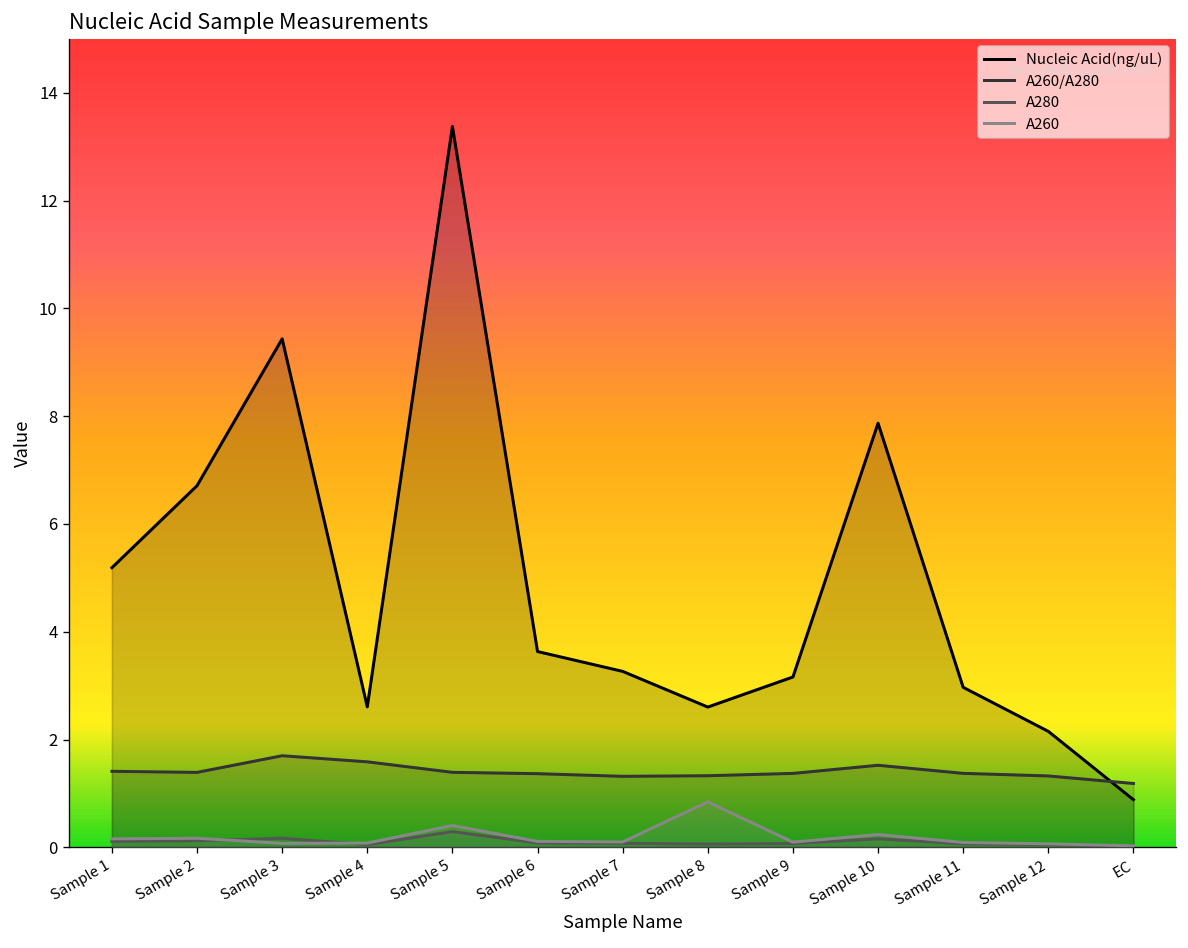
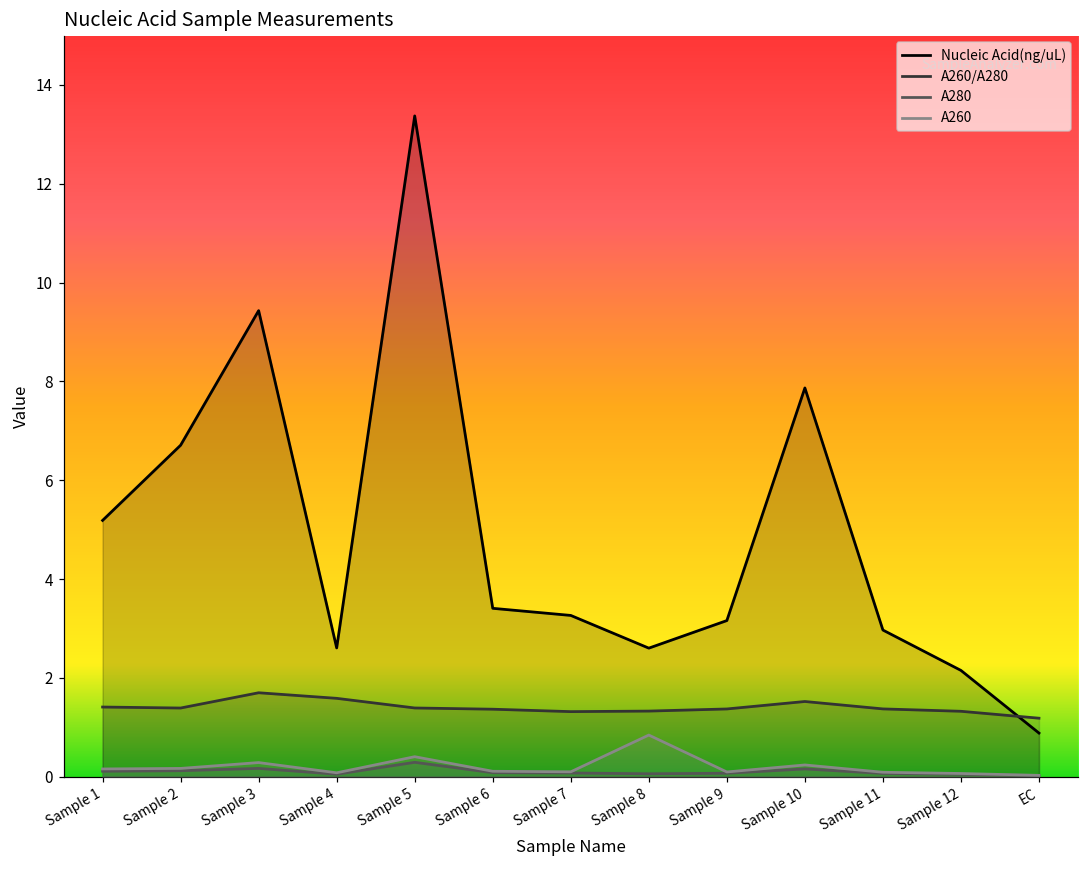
  {
    "Nucleic Acid(ng/uL)": {
      "Sample 1": 5.2,
      "Sample 2": 6.7,
      "Sample 3": 9.4,
      "Sample 4": 2.6,
      "Sample 5": 13.4,
-     "Sample 6": 3.6,
+     "Sample 6": 3.4,
      "Sample 7": 3.3,
      "Sample 8": 2.6,
      "Sample 9": 3.2,
      "Sample 10": 7.9,
      "Sample 11": 3.0,
      "Sample 12": 2.2,
      "EC": 0.9
    },
    "A260": {
-     "Sample 3": 0.1,
+     "Sample 3": 0.3,
      "Sample 5": 0.4,
      "Sample 8": 0.8,
      "Sample 10": 0.2
    }
  }
